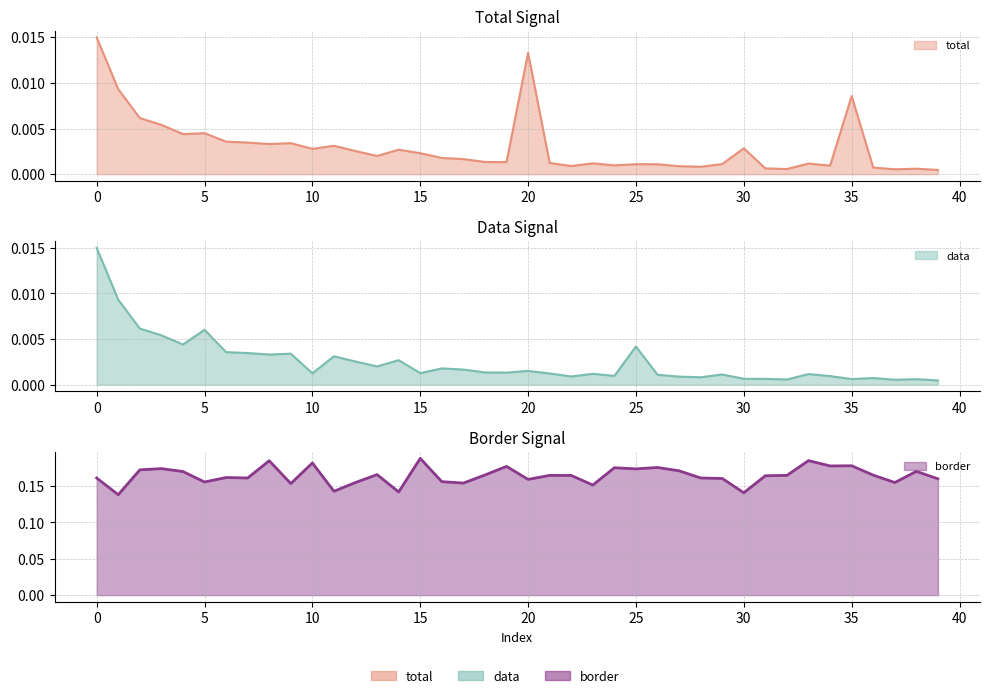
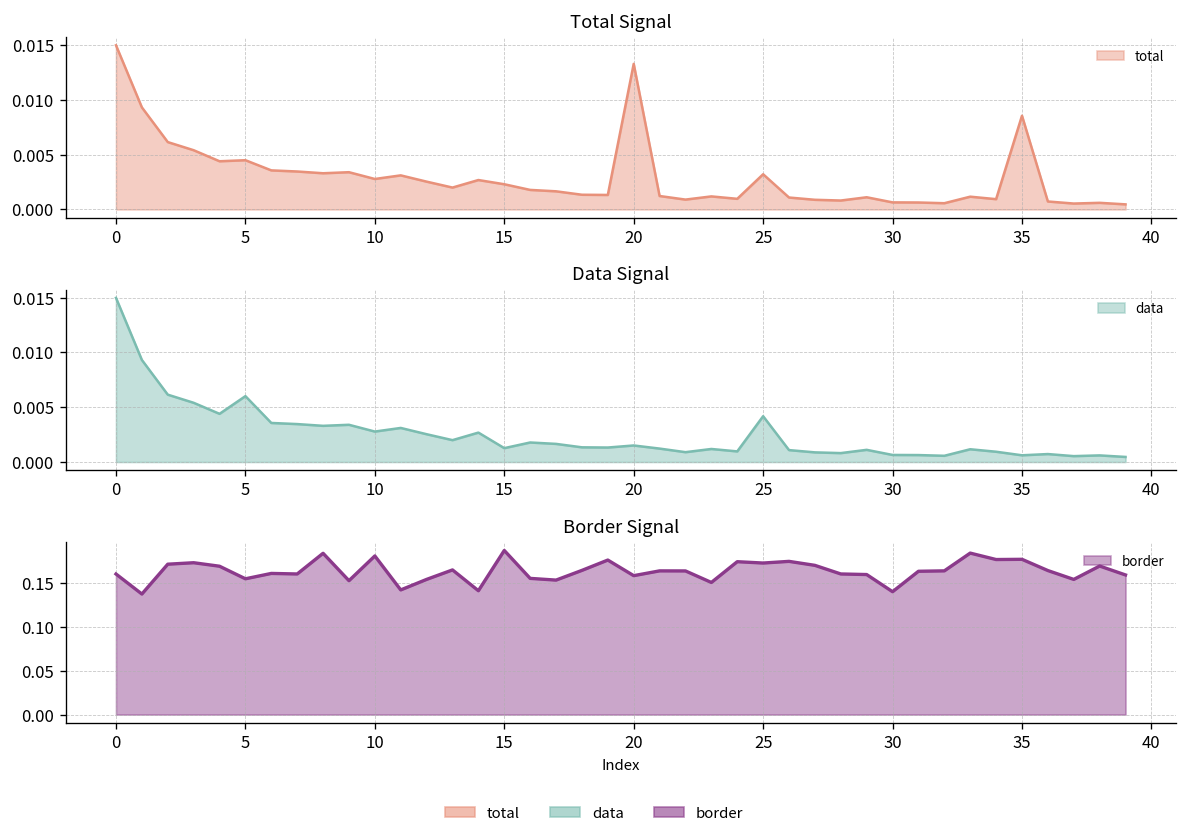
  {
    "Total Signal": {
      "0": 0.015,
      "5": 0.004,
      "10": 0.003,
      "15": 0.002,
      "20": 0.013,
-     "25": 0.001,
-     "30": 0.003,
+     "25": 0.003,
+     "30": 0.001,
      "35": 0.009
    },
    "Data Signal": {
      "0": 0.015,
      "5": 0.006,
-     "10": 0.001,
+     "10": 0.003,
      "15": 0.001,
      "20": 0.002,
      "25": 0.004,
      "30": 0.001,
      "35": 0.001
    },
    "Border Signal": {
      "0": 0.16,
      "5": 0.16,
      "10": 0.18,
      "15": 0.19,
      "20": 0.16,
      "25": 0.17,
      "30": 0.14,
      "35": 0.18
    }
  }
